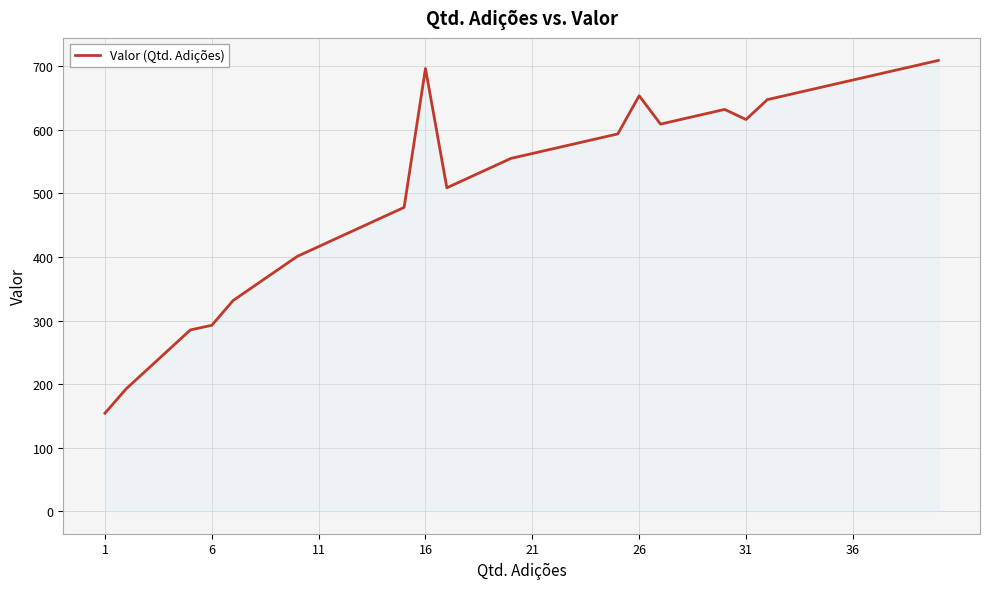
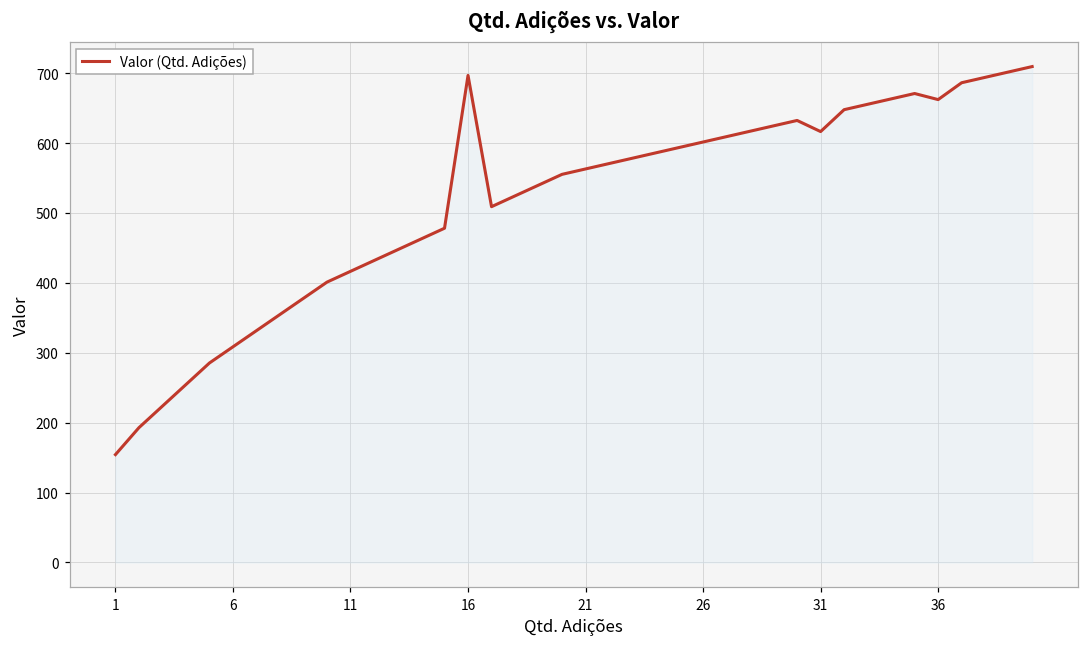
  {
    "1": 150,
-   "6": 290,
+   "6": 310,
    "11": 420,
    "16": 700,
    "21": 560,
-   "26": 650,
+   "26": 600,
    "31": 620,
-   "36": 680
+   "36": 660
  }
